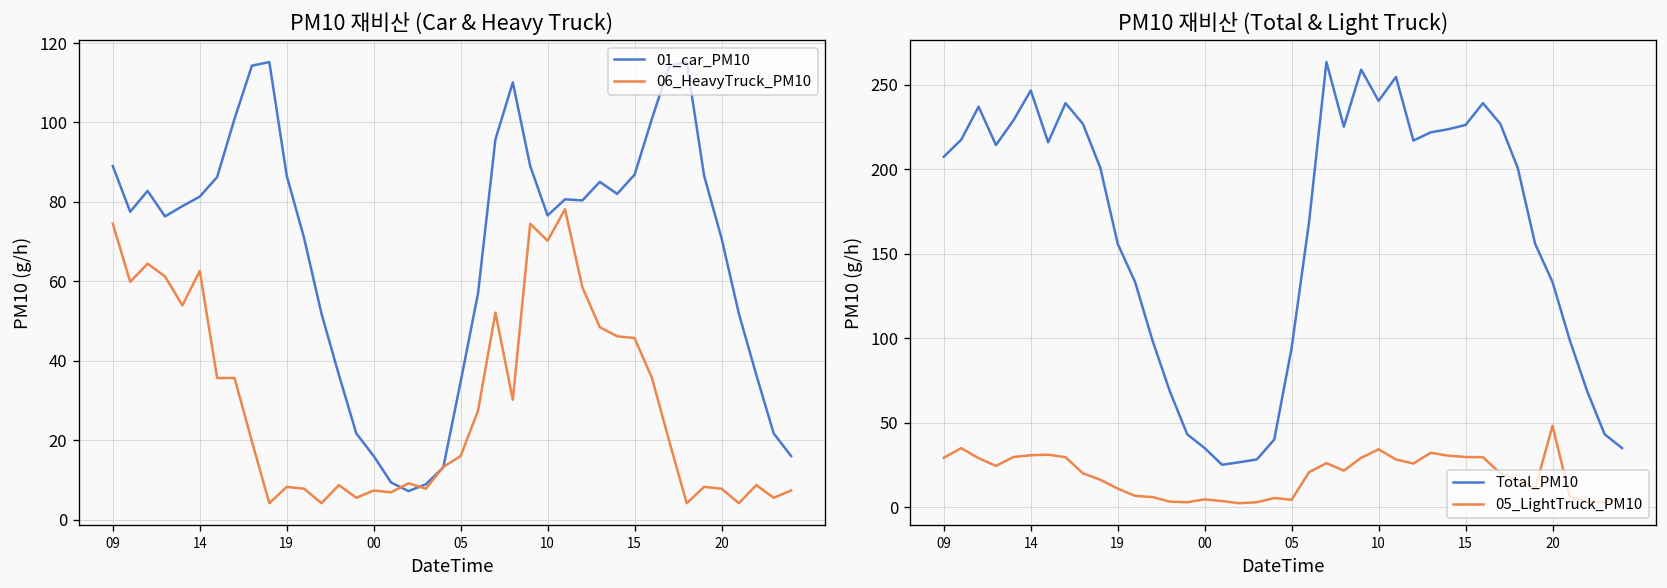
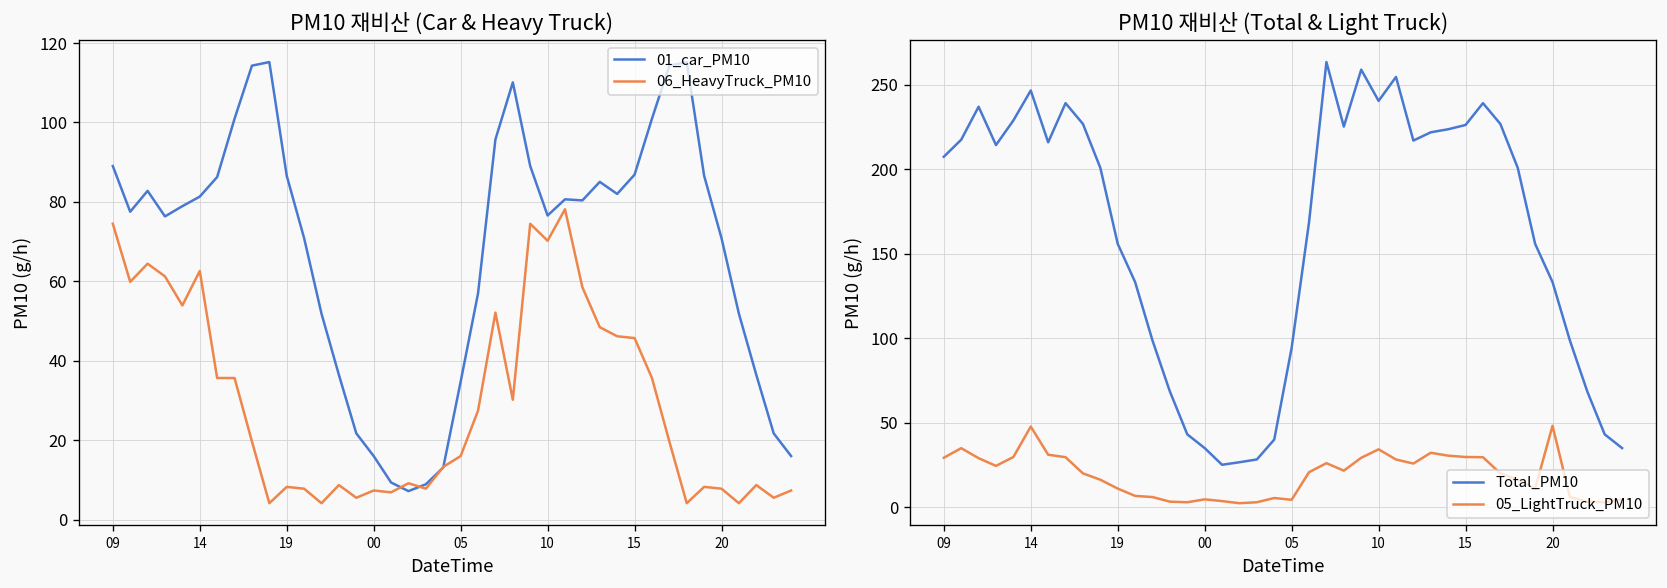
  {
    "PM10 재비산 (Car & Heavy Truck)": {
      "01_car_PM10": {
        "09": 89,
        "14": 81,
        "19": 87,
        "00": 16,
        "05": 35,
        "10": 77,
        "15": 87,
        "20": 71
      },
      "06_HeavyTruck_PM10": {
        "09": 74,
        "14": 63,
        "19": 8,
        "00": 7,
        "05": 16,
        "10": 70,
        "15": 46,
        "20": 8
      }
    },
    "PM10 재비산 (Total & Light Truck)": {
      "Total_PM10": {
        "09": 207,
        "14": 247,
        "19": 156,
        "00": 35,
        "05": 94,
        "10": 241,
        "15": 226,
        "20": 133
      },
      "05_LightTruck_PM10": {
        "09": 29,
-       "14": 31,
+       "14": 48,
        "19": 11,
        "00": 5,
        "05": 4,
        "10": 34,
        "15": 30,
        "20": 48
      }
    }
  }
